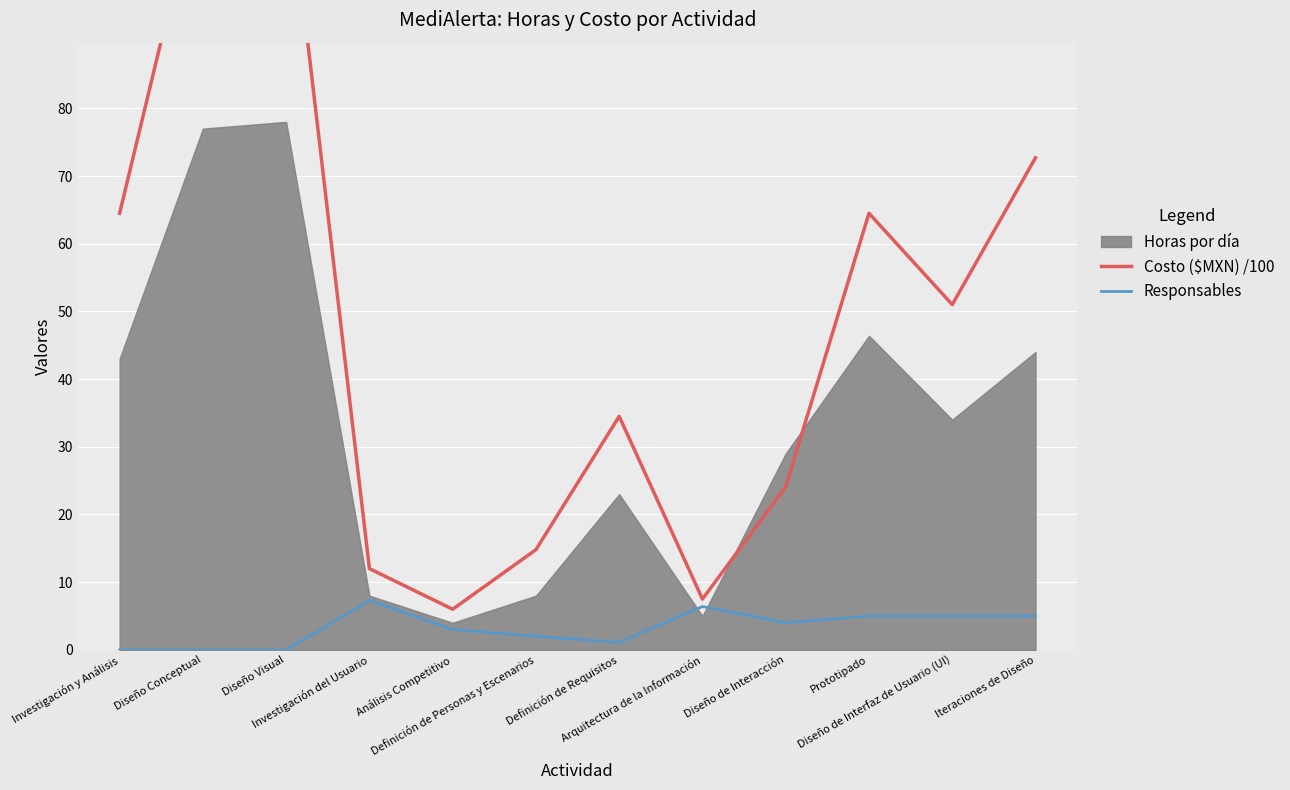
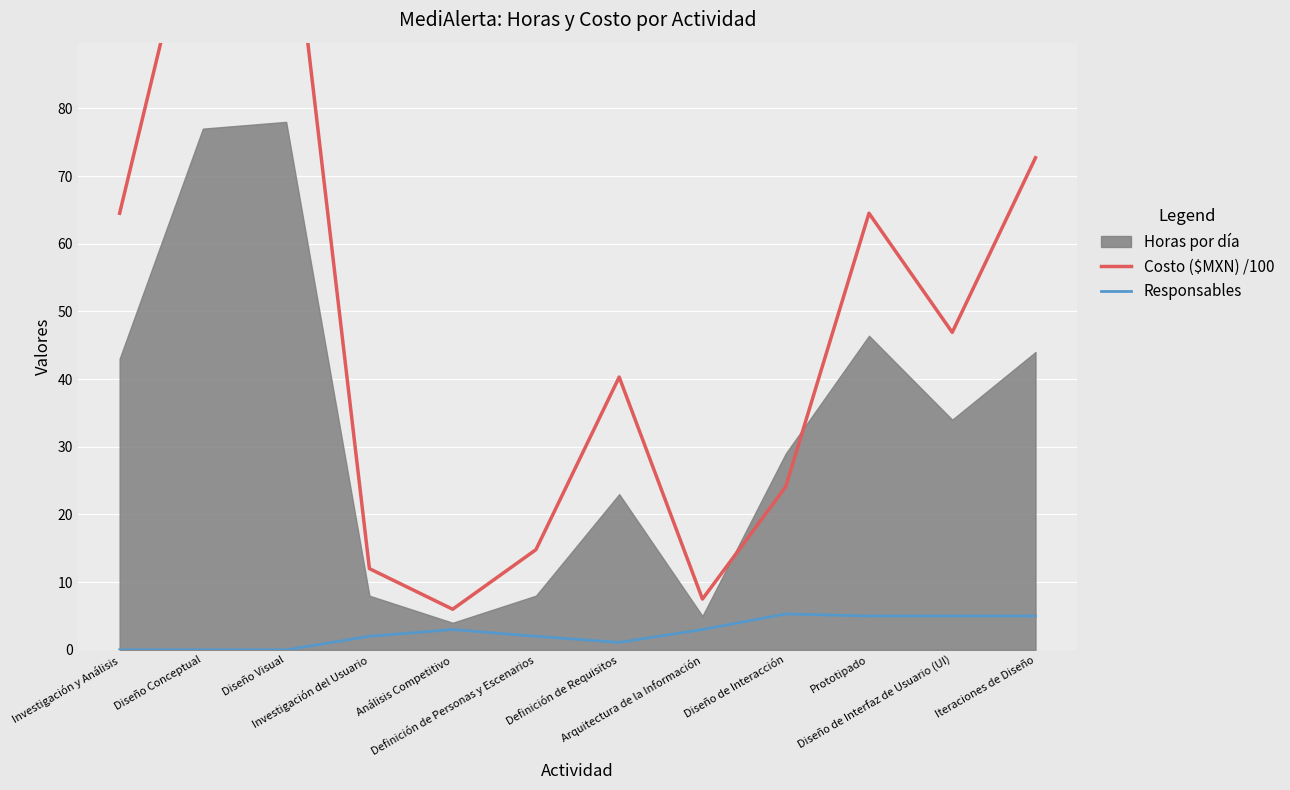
  {
    "Costo ($MXN) /100": {
      "Investigación y Análisis": 65,
      "Investigación del Usuario": 12,
      "Análisis Competitivo": 6,
      "Definición de Personas y Escenarios": 15,
-     "Definición de Requisitos": 35,
+     "Definición de Requisitos": 40,
      "Arquitectura de la Información": 8,
      "Diseño de Interacción": 24,
      "Prototipado": 65,
-     "Diseño de Interfaz de Usuario (UI)": 51,
+     "Diseño de Interfaz de Usuario (UI)": 47,
      "Iteraciones de Diseño": 73
    },
    "Horas por día": {
      "Investigación y Análisis": 43,
      "Diseño Conceptual": 77,
      "Diseño Visual": 78,
      "Investigación del Usuario": 8,
      "Análisis Competitivo": 4,
      "Definición de Personas y Escenarios": 8,
      "Definición de Requisitos": 23,
      "Arquitectura de la Información": 5,
      "Diseño de Interacción": 29,
      "Prototipado": 46,
      "Diseño de Interfaz de Usuario (UI)": 34,
      "Iteraciones de Diseño": 44
    },
    "Responsables": {
      "Investigación y Análisis": 0,
      "Diseño Conceptual": 0,
      "Diseño Visual": 0,
-     "Investigación del Usuario": 7,
+     "Investigación del Usuario": 2,
      "Análisis Competitivo": 3,
      "Definición de Personas y Escenarios": 2,
      "Definición de Requisitos": 1,
-     "Arquitectura de la Información": 6,
-     "Diseño de Interacción": 4,
+     "Arquitectura de la Información": 3,
+     "Diseño de Interacción": 5,
      "Prototipado": 5,
      "Diseño de Interfaz de Usuario (UI)": 5,
      "Iteraciones de Diseño": 5
    }
  }
